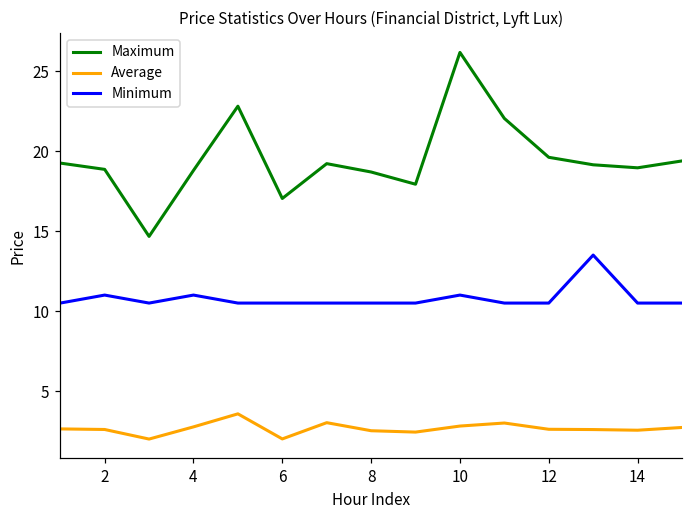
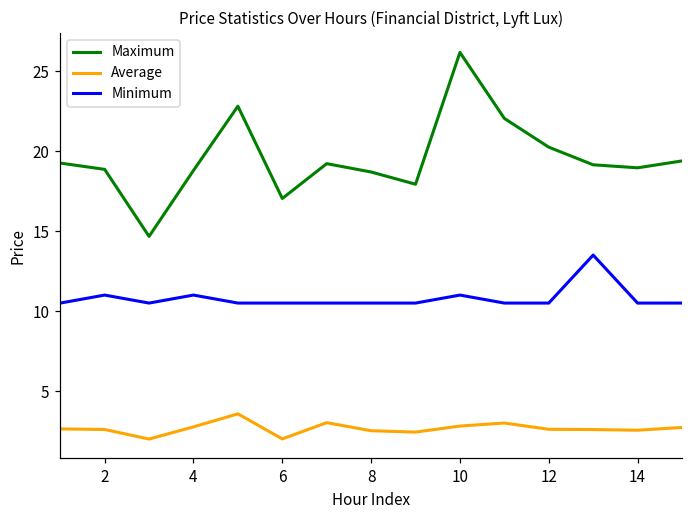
  {
    "Maximum": {
      "2": 18.9,
      "4": 18.8,
      "6": 17.0,
      "8": 18.7,
      "10": 26.2,
-     "12": 19.6,
+     "12": 20.2,
      "14": 19.0
    },
    "Average": {
      "2": 2.6,
      "4": 2.8,
      "6": 2.0,
      "8": 2.5,
      "10": 2.8,
      "12": 2.6,
      "14": 2.6
    },
    "Minimum": {
      "2": 11.0,
      "4": 11.0,
      "6": 10.5,
      "8": 10.5,
      "10": 11.0,
      "12": 10.5,
      "14": 10.5
    }
  }
